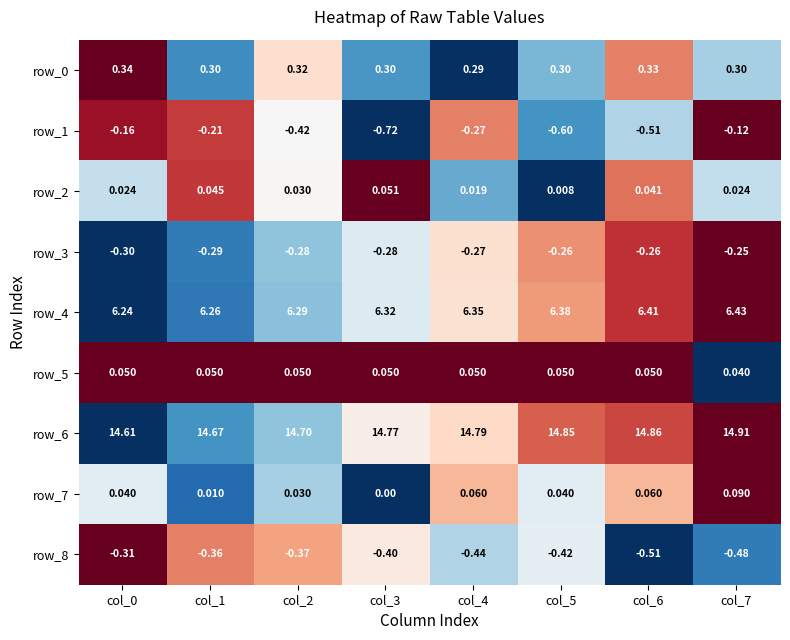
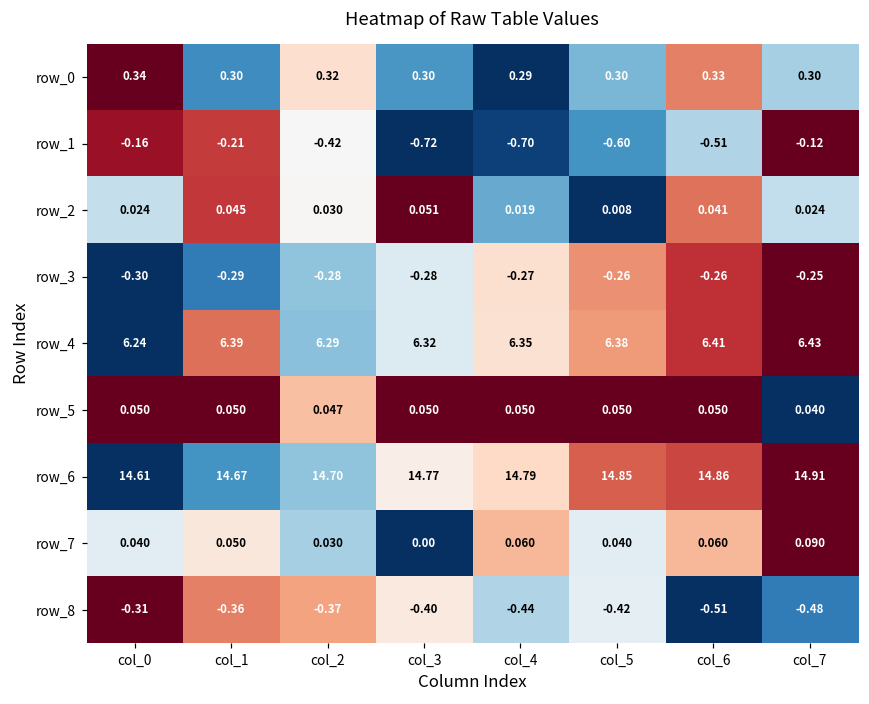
  {
    "row_0": {
      "col_0": 0.34,
      "col_1": 0.30,
      "col_2": 0.32,
      "col_3": 0.30,
      "col_4": 0.29,
      "col_5": 0.30,
      "col_6": 0.33,
      "col_7": 0.30
    },
    "row_1": {
      "col_0": -0.16,
      "col_1": -0.21,
      "col_2": -0.42,
      "col_3": -0.72,
-     "col_4": -0.27,
+     "col_4": -0.70,
      "col_5": -0.60,
      "col_6": -0.51,
      "col_7": -0.12
    },
    "row_2": {
      "col_0": 0.024,
      "col_1": 0.045,
      "col_2": 0.030,
      "col_3": 0.051,
      "col_4": 0.019,
      "col_5": 0.008,
      "col_6": 0.041,
      "col_7": 0.024
    },
    "row_3": {
      "col_0": -0.30,
      "col_1": -0.29,
      "col_2": -0.28,
      "col_3": -0.28,
      "col_4": -0.27,
      "col_5": -0.26,
      "col_6": -0.26,
      "col_7": -0.25
    },
    "row_4": {
      "col_0": 6.24,
-     "col_1": 6.26,
+     "col_1": 6.39,
      "col_2": 6.29,
      "col_3": 6.32,
      "col_4": 6.35,
      "col_5": 6.38,
      "col_6": 6.41,
      "col_7": 6.43
    },
    "row_5": {
      "col_0": 0.050,
      "col_1": 0.050,
-     "col_2": 0.050,
+     "col_2": 0.047,
      "col_3": 0.050,
      "col_4": 0.050,
      "col_5": 0.050,
      "col_6": 0.050,
      "col_7": 0.040
    },
    "row_6": {
      "col_0": 14.61,
      "col_1": 14.67,
      "col_2": 14.70,
      "col_3": 14.77,
      "col_4": 14.79,
      "col_5": 14.85,
      "col_6": 14.86,
      "col_7": 14.91
    },
    "row_7": {
      "col_0": 0.040,
-     "col_1": 0.010,
+     "col_1": 0.050,
      "col_2": 0.030,
      "col_3": 0.00,
      "col_4": 0.060,
      "col_5": 0.040,
      "col_6": 0.060,
      "col_7": 0.090
    },
    "row_8": {
      "col_0": -0.31,
      "col_1": -0.36,
      "col_2": -0.37,
      "col_3": -0.40,
      "col_4": -0.44,
      "col_5": -0.42,
      "col_6": -0.51,
      "col_7": -0.48
    }
  }
